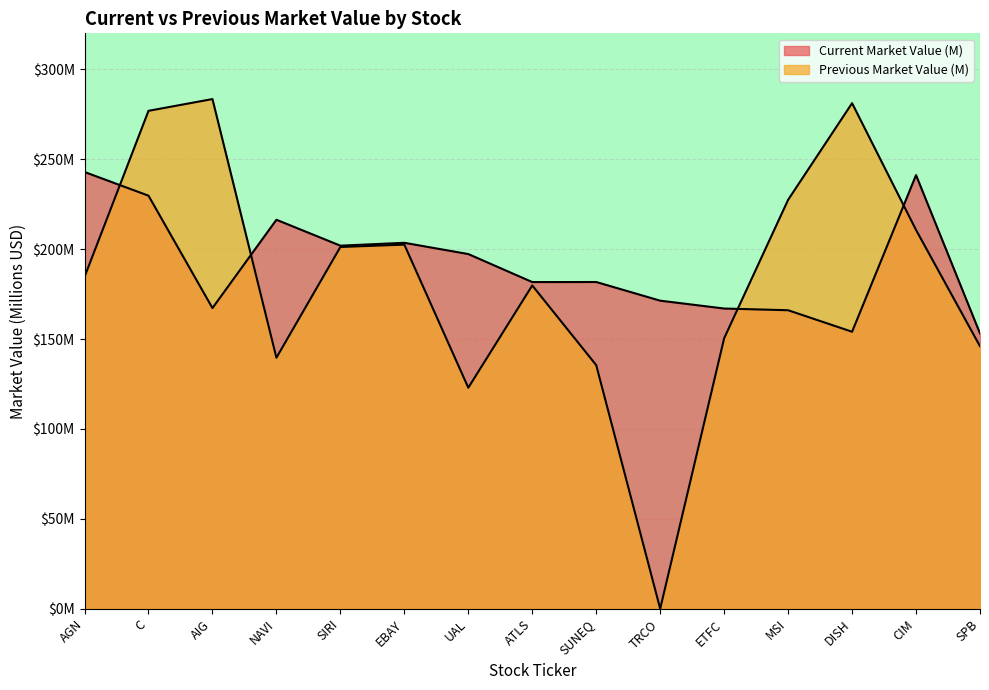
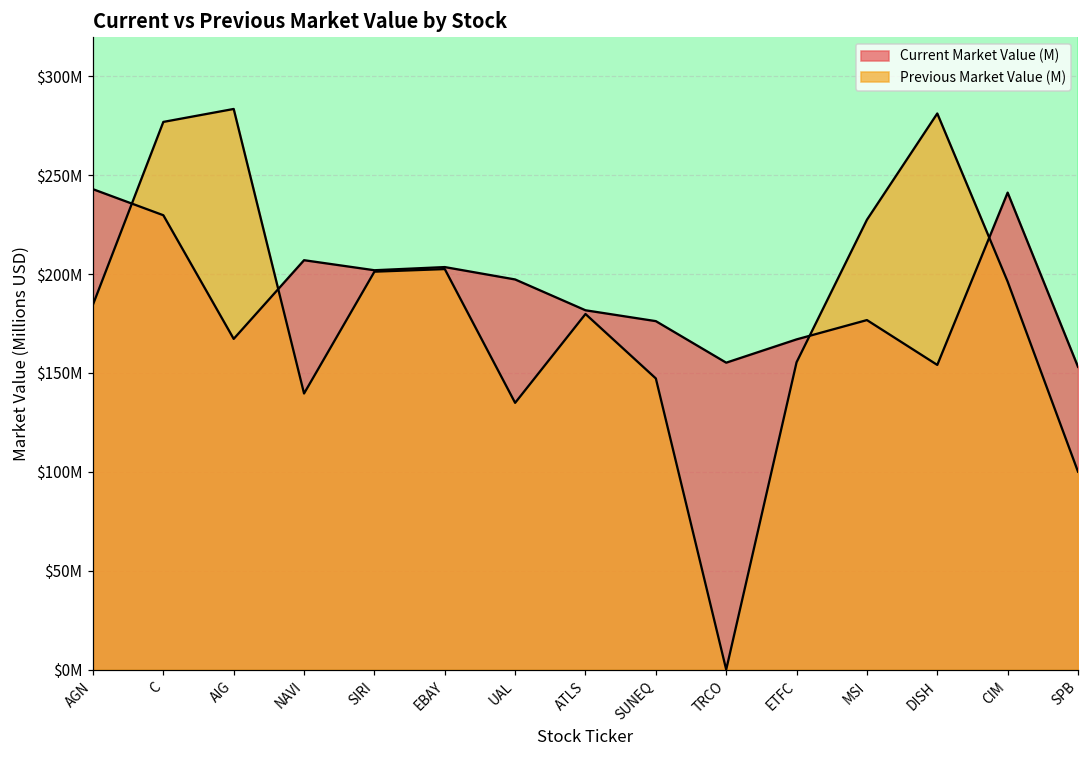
  {
    "Current Market Value (M)": {
      "AGN": "$243000000",
      "C": "$230000000",
      "AIG": "$167000000",
-     "NAVI": "$216000000",
+     "NAVI": "$207000000",
      "UAL": "$197000000",
      "ATLS": "$182000000",
-     "SUNEQ": "$182000000",
-     "TRCO": "$171000000",
+     "SUNEQ": "$176000000",
+     "TRCO": "$155000000",
      "ETFC": "$167000000",
-     "MSI": "$166000000",
+     "MSI": "$177000000",
      "DISH": "$154000000",
      "CIM": "$241000000",
      "SPB": "$153000000"
    },
    "Previous Market Value (M)": {
      "AGN": "$185000000",
      "C": "$277000000",
      "AIG": "$283000000",
      "NAVI": "$140000000",
-     "UAL": "$123000000",
+     "UAL": "$135000000",
      "ATLS": "$180000000",
-     "SUNEQ": "$135000000",
+     "SUNEQ": "$147000000",
      "TRCO": "$0",
-     "ETFC": "$150000000",
+     "ETFC": "$155000000",
      "MSI": "$227000000",
      "DISH": "$281000000",
-     "CIM": "$211000000",
-     "SPB": "$146000000"
+     "CIM": "$196000000",
+     "SPB": "$100000000"
    }
  }
